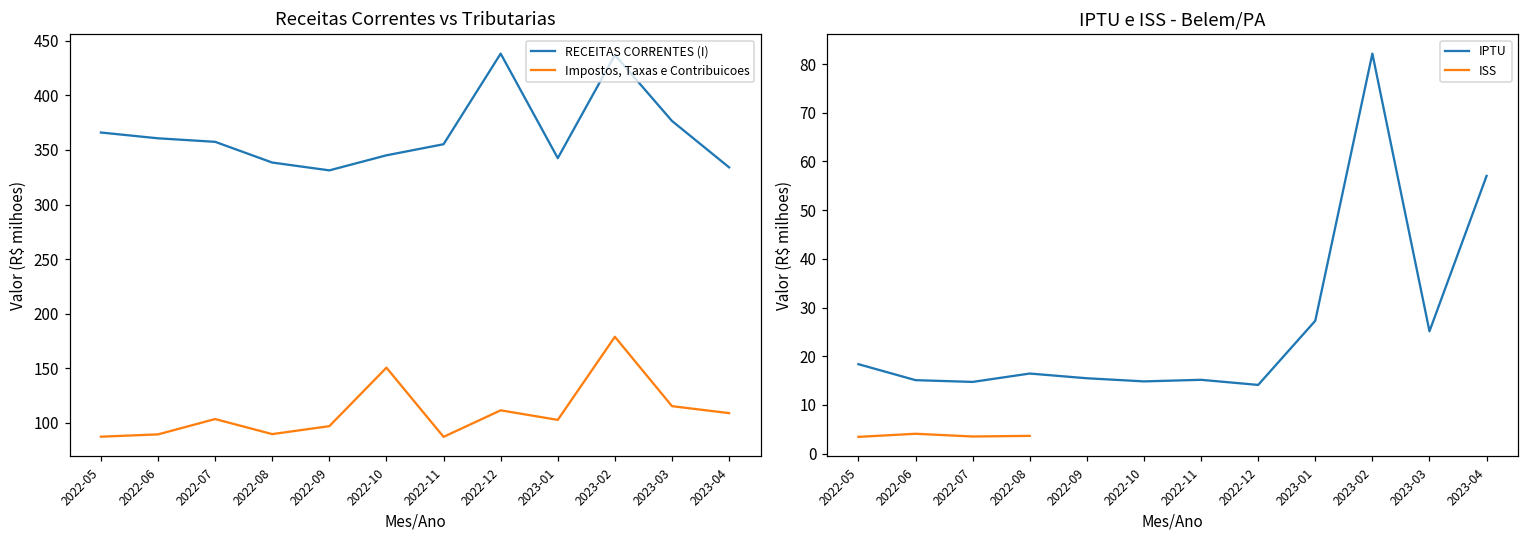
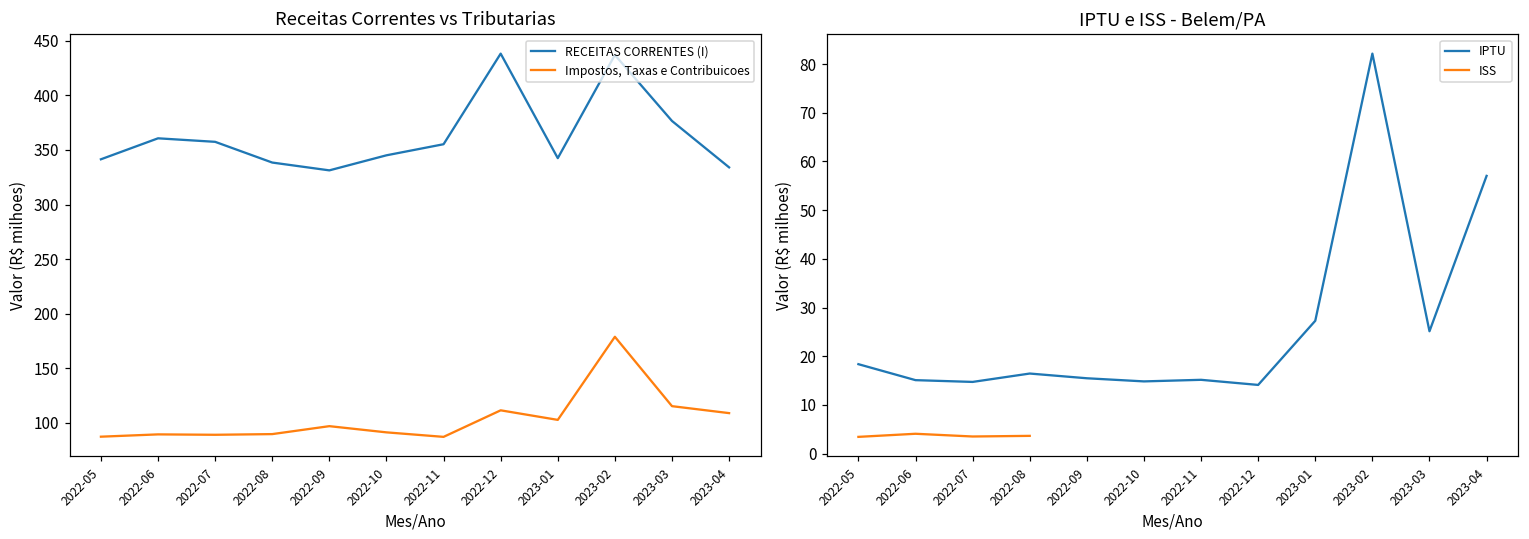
  {
    "Receitas Correntes vs Tributarias": {
      "RECEITAS CORRENTES (I)": {
-       "2022-05": 370,
+       "2022-05": 340,
        "2022-06": 360,
        "2022-07": 360,
        "2022-08": 340,
        "2022-09": 330,
        "2022-10": 350,
        "2022-11": 360,
        "2022-12": 440,
        "2023-01": 340,
        "2023-03": 380,
        "2023-04": 330
      },
      "Impostos, Taxas e Contribuicoes": {
        "2022-05": 90,
        "2022-06": 90,
-       "2022-07": 100,
+       "2022-07": 90,
        "2022-08": 90,
        "2022-09": 100,
-       "2022-10": 150,
+       "2022-10": 90,
        "2022-11": 90,
        "2022-12": 110,
        "2023-01": 100,
        "2023-02": 180,
        "2023-03": 120,
        "2023-04": 110
      }
    },
    "IPTU e ISS - Belem/PA": {
      "IPTU": {
        "2022-05": 18,
        "2022-06": 15,
        "2022-07": 15,
        "2022-08": 16,
        "2022-09": 15,
        "2022-10": 15,
        "2022-11": 15,
        "2022-12": 14,
        "2023-01": 27,
        "2023-02": 82,
        "2023-03": 25,
        "2023-04": 57
      },
      "ISS": {
        "2022-05": 3,
        "2022-06": 4,
        "2022-07": 4,
        "2022-08": 4
      }
    }
  }
